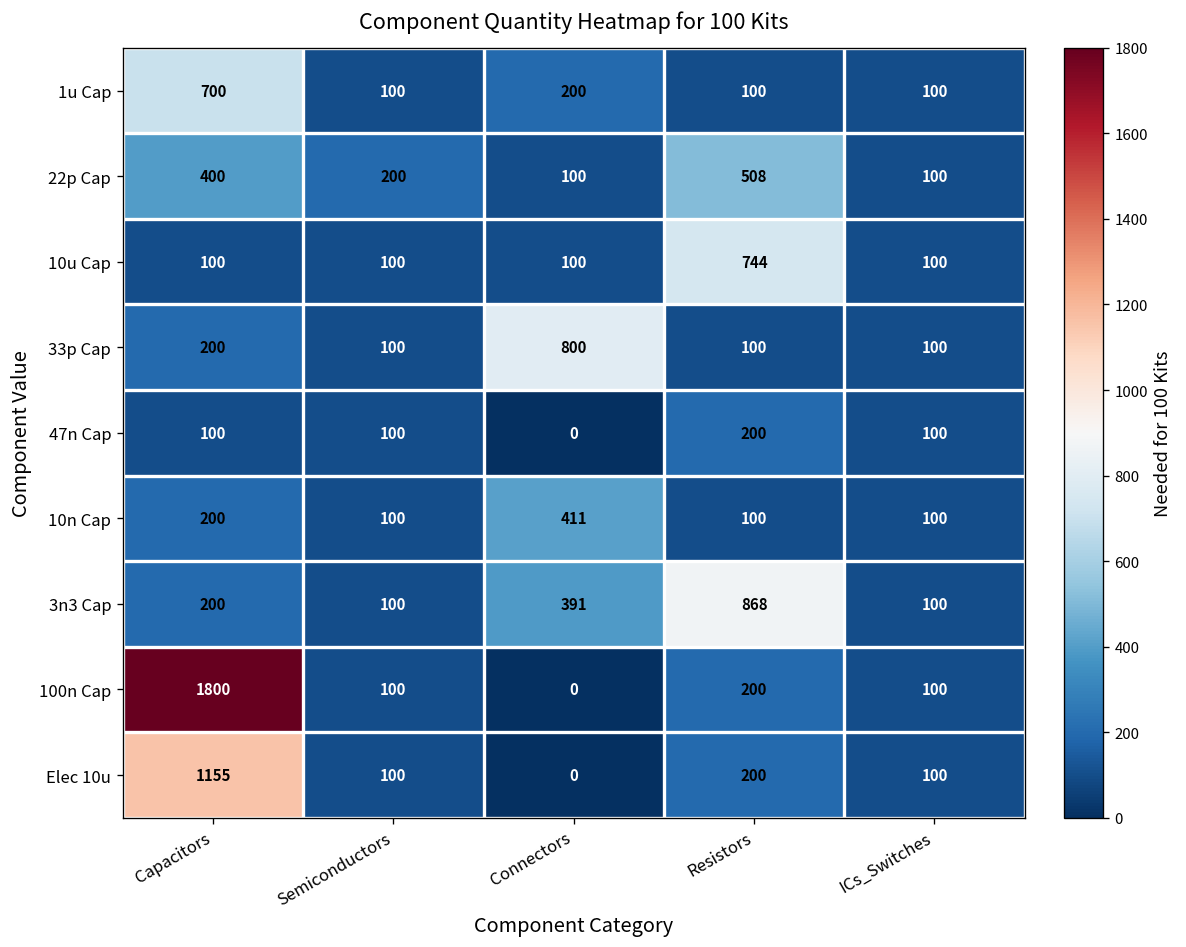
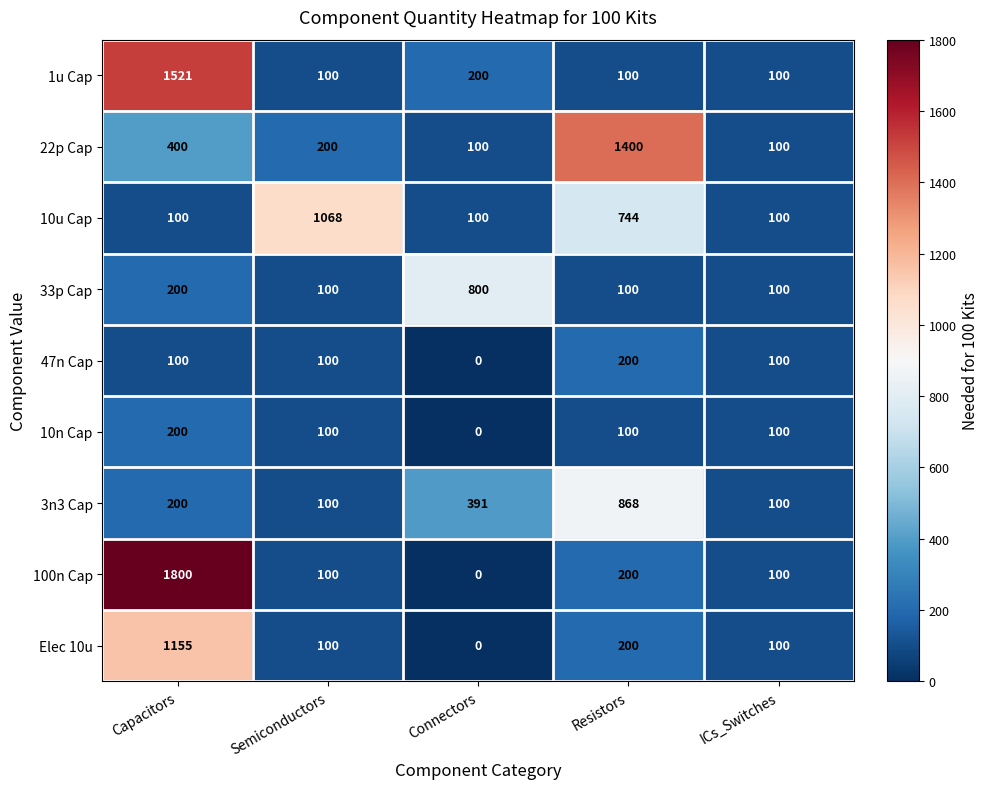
  {
    "1u Cap": {
-     "Capacitors": 700,
+     "Capacitors": 1521,
      "Semiconductors": 100,
      "Connectors": 200,
      "Resistors": 100,
      "ICs_Switches": 100
    },
    "22p Cap": {
      "Capacitors": 400,
      "Semiconductors": 200,
      "Connectors": 100,
-     "Resistors": 508,
+     "Resistors": 1400,
      "ICs_Switches": 100
    },
    "10u Cap": {
      "Capacitors": 100,
-     "Semiconductors": 100,
+     "Semiconductors": 1068,
      "Connectors": 100,
      "Resistors": 744,
      "ICs_Switches": 100
    },
    "33p Cap": {
      "Capacitors": 200,
      "Semiconductors": 100,
      "Connectors": 800,
      "Resistors": 100,
      "ICs_Switches": 100
    },
    "47n Cap": {
      "Capacitors": 100,
      "Semiconductors": 100,
      "Connectors": 0,
      "Resistors": 200,
      "ICs_Switches": 100
    },
    "10n Cap": {
      "Capacitors": 200,
      "Semiconductors": 100,
-     "Connectors": 411,
+     "Connectors": 0,
      "Resistors": 100,
      "ICs_Switches": 100
    },
    "3n3 Cap": {
      "Capacitors": 200,
      "Semiconductors": 100,
      "Connectors": 391,
      "Resistors": 868,
      "ICs_Switches": 100
    },
    "100n Cap": {
      "Capacitors": 1800,
      "Semiconductors": 100,
      "Connectors": 0,
      "Resistors": 200,
      "ICs_Switches": 100
    },
    "Elec 10u": {
      "Capacitors": 1155,
      "Semiconductors": 100,
      "Connectors": 0,
      "Resistors": 200,
      "ICs_Switches": 100
    }
  }
